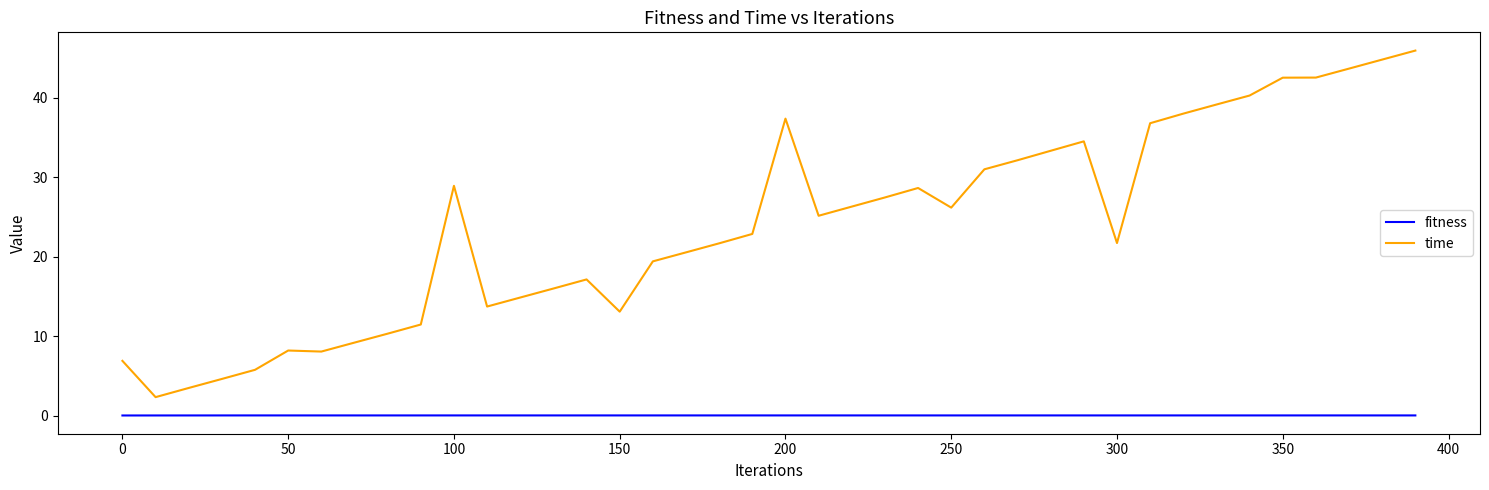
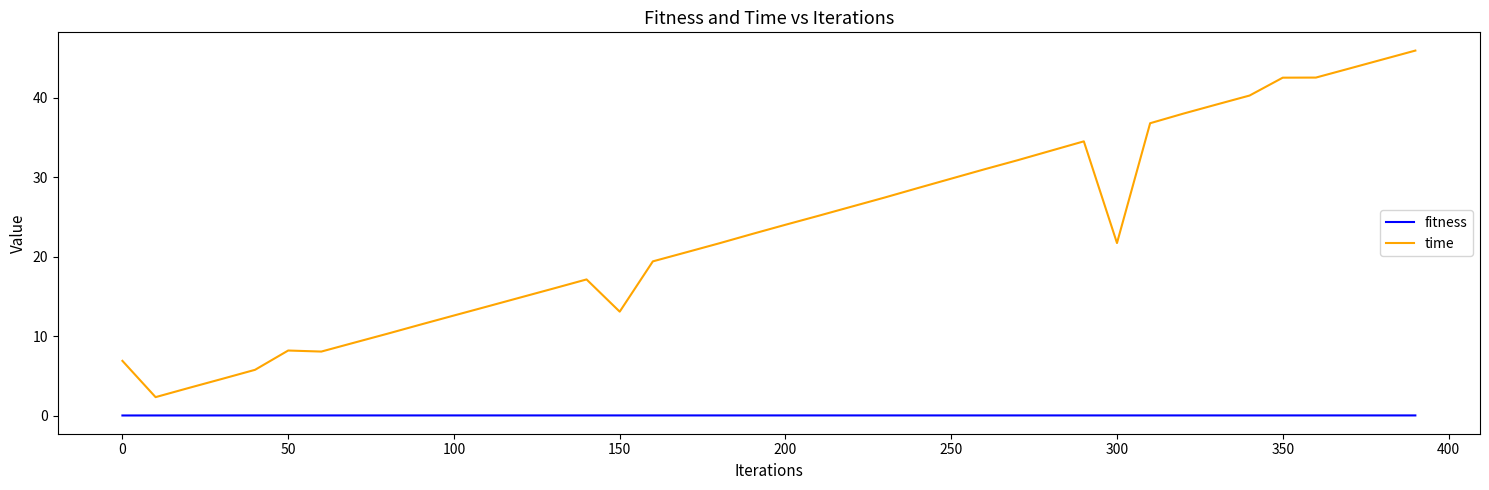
  {
    "fitness": {
      "0": 0,
      "50": 0,
      "100": 0,
      "150": 0,
      "200": 0,
      "250": 0,
      "300": 0,
      "350": 0
    },
    "time": {
      "0": 7,
      "50": 8,
-     "100": 29,
+     "100": 13,
      "150": 13,
-     "200": 37,
-     "250": 26,
+     "200": 24,
+     "250": 30,
      "300": 22,
      "350": 43
    }
  }
